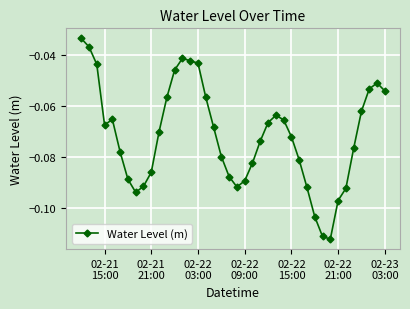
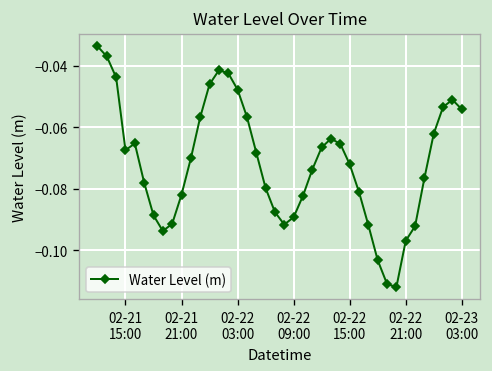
  {
    "02-21 15:00": -0.067,
-   "02-21 21:00": -0.086,
-   "02-22 03:00": -0.043,
+   "02-21 21:00": -0.082,
+   "02-22 03:00": -0.048,
    "02-22 09:00": -0.089,
    "02-22 15:00": -0.072,
    "02-22 21:00": -0.097,
    "02-23 03:00": -0.054
  }
